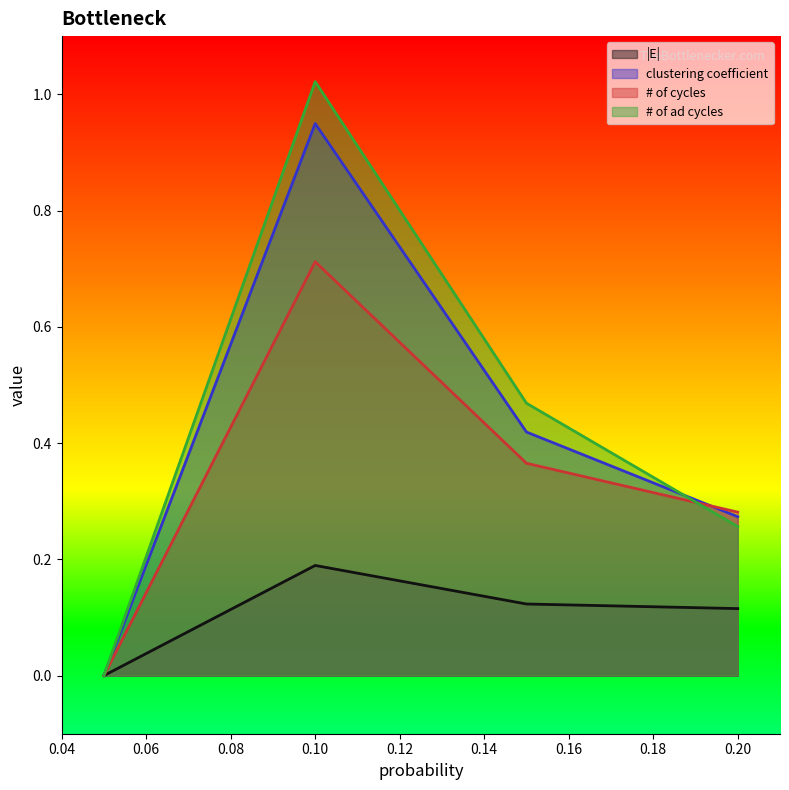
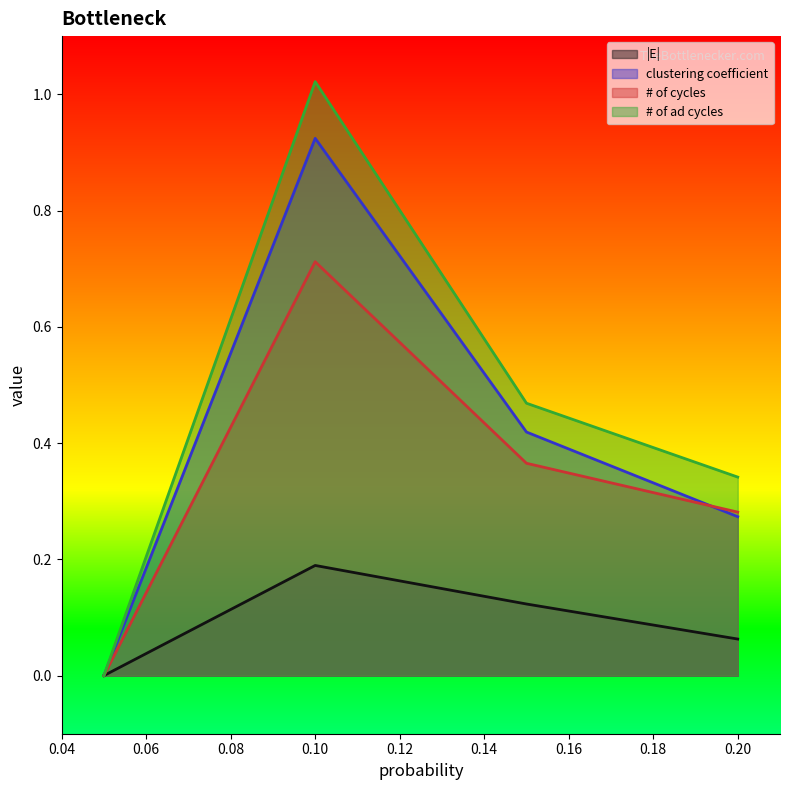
  {
    "|E|": {
      "0.10": 0.19,
-     "0.20": 0.12
+     "0.20": 0.06
    },
    "clustering coefficient": {
-     "0.10": 0.95,
+     "0.10": 0.92,
      "0.20": 0.27
    },
    "# of cycles": {
      "0.10": 0.71,
      "0.20": 0.28
    },
    "# of ad cycles": {
      "0.10": 1.02,
-     "0.20": 0.26
+     "0.20": 0.34
    }
  }
